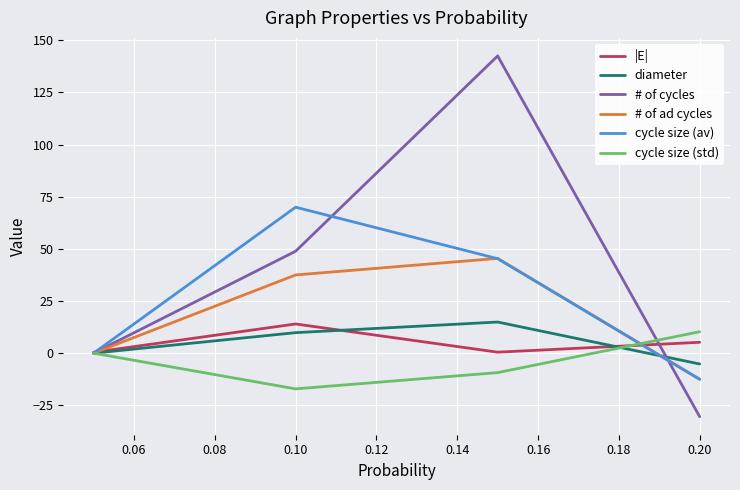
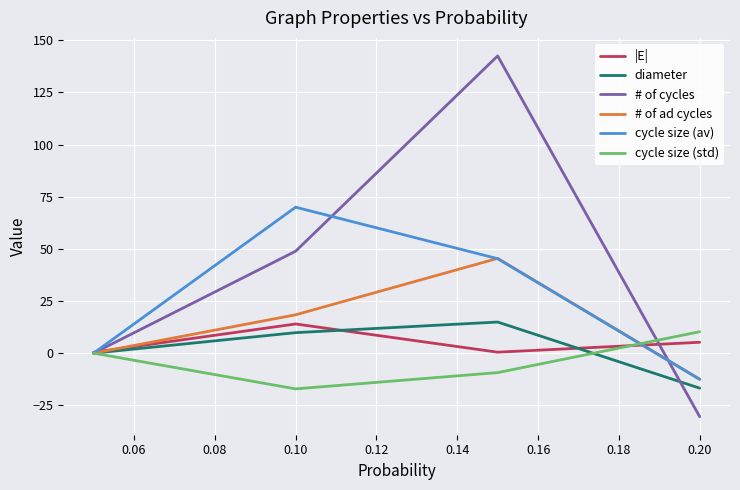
  {
    "|E|": {
      "0.10": 14,
      "0.20": 5
    },
    "diameter": {
      "0.10": 10,
-     "0.20": -5
+     "0.20": -17
    },
    "# of cycles": {
      "0.10": 49,
      "0.20": -30
    },
    "# of ad cycles": {
-     "0.10": 38
+     "0.10": 18
    },
    "cycle size (av)": {
      "0.10": 70
    },
    "cycle size (std)": {
      "0.10": -17,
      "0.20": 10
    }
  }
